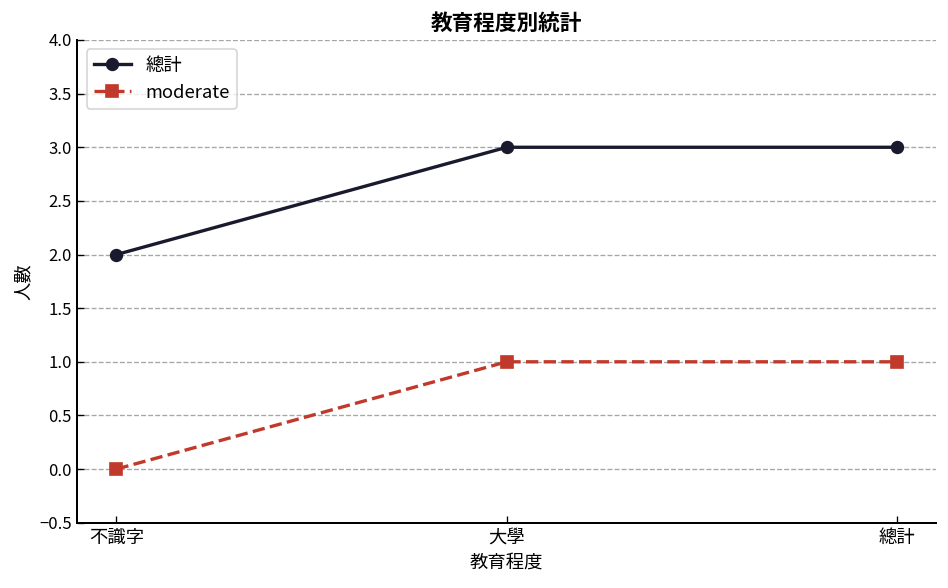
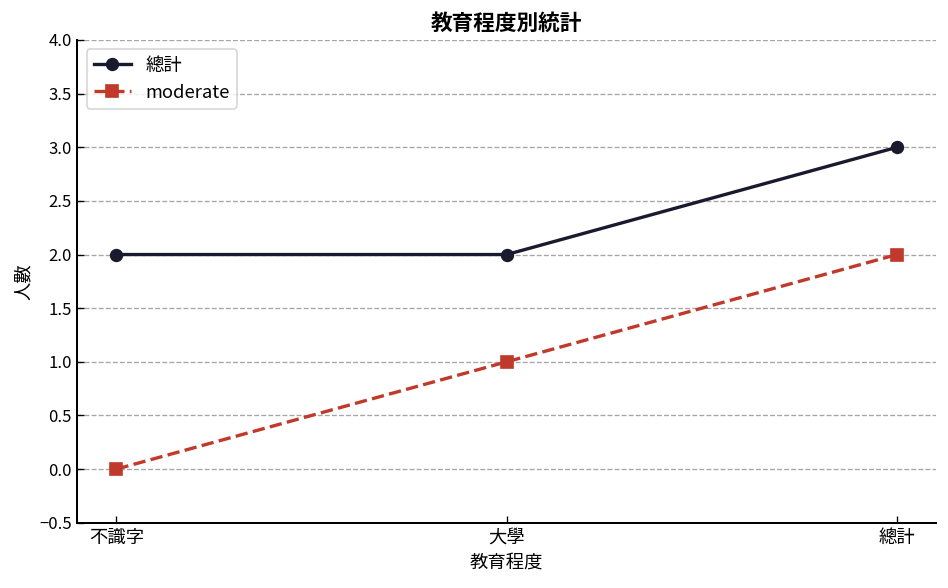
  {
    "總計": {
      "不識字": 2,
-     "大學": 3,
+     "大學": 2,
      "總計": 3
    },
    "moderate": {
      "不識字": 0,
      "大學": 1,
-     "總計": 1
+     "總計": 2
    }
  }
